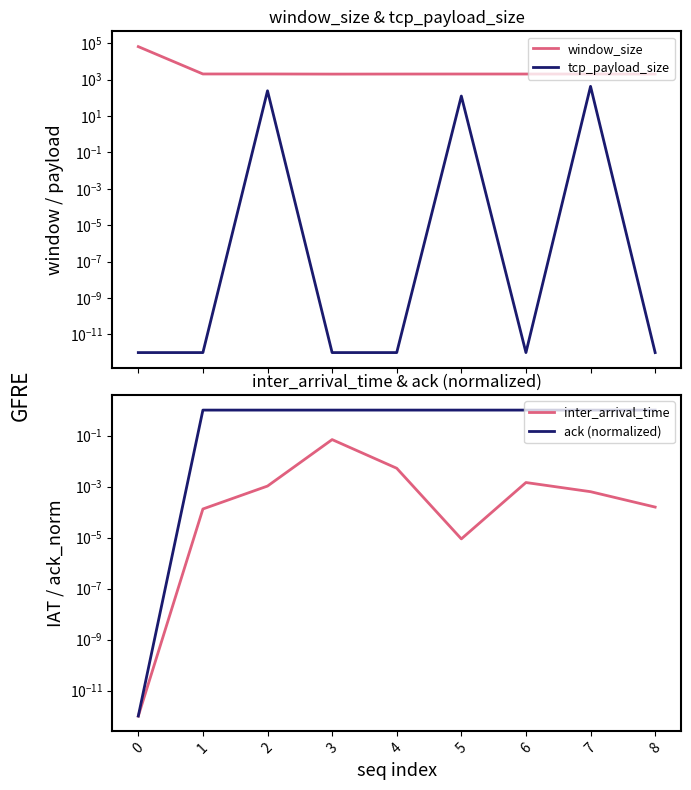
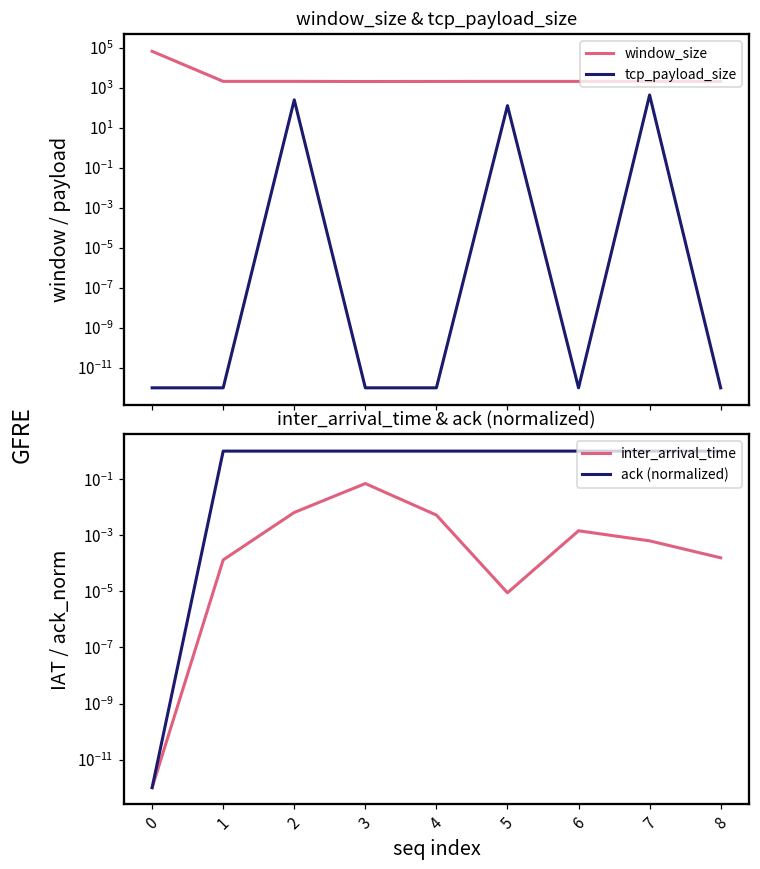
  {
    "inter_arrival_time & ack (normalized)": {
      "inter_arrival_time": {
        "1": 0.0001,
-       "2": 0.0010,
+       "2": 0.007,
        "3": 0.07,
        "4": 0.005,
        "5": 0.000009,
        "6": 0.001,
        "7": 0.0006,
        "8": 0.0002
      },
      "ack (normalized)": {
        "1": 1.0,
        "2": 1.0,
        "3": 1.0,
        "4": 1.0,
        "5": 1.0
      }
    }
  }
